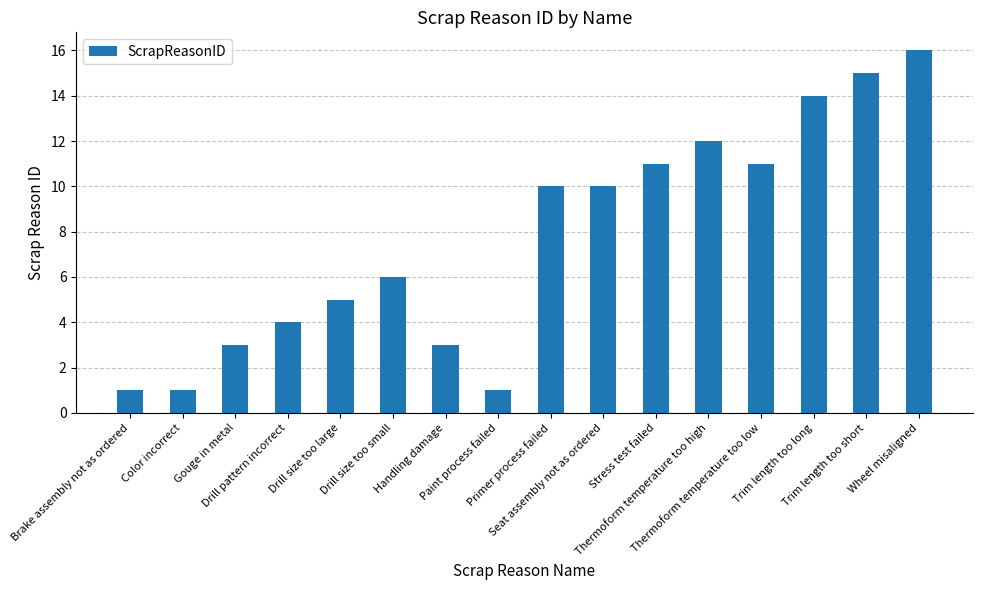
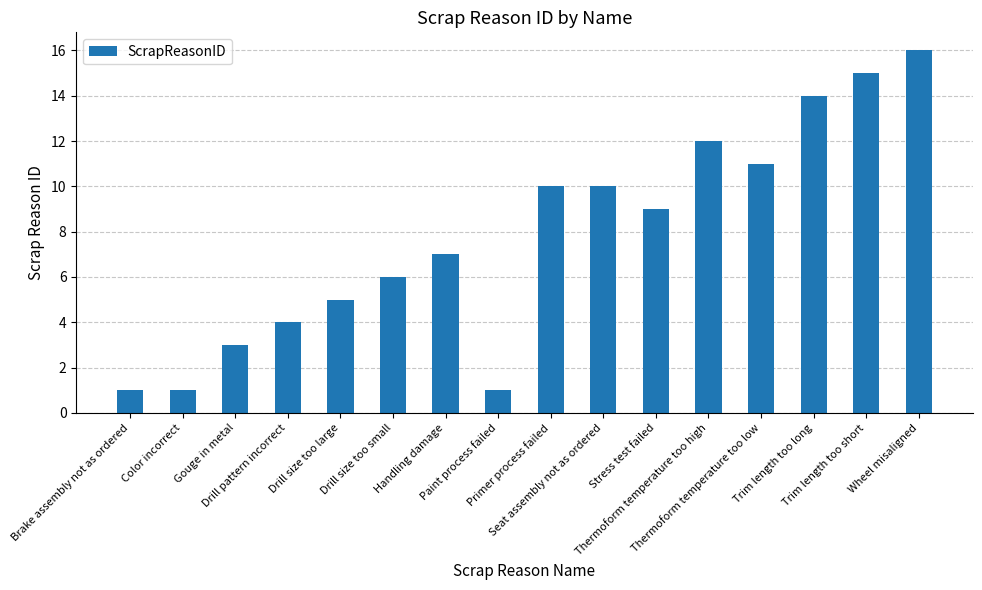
  {
    "Brake assembly not as ordered": 1,
    "Color incorrect": 1,
    "Gouge in metal": 3,
    "Drill pattern incorrect": 4,
    "Drill size too large": 5,
    "Drill size too small": 6,
-   "Handling damage": 3,
+   "Handling damage": 7,
    "Paint process failed": 1,
    "Primer process failed": 10,
    "Seat assembly not as ordered": 10,
-   "Stress test failed": 11,
+   "Stress test failed": 9,
    "Thermoform temperature too high": 12,
    "Thermoform temperature too low": 11,
    "Trim length too long": 14,
    "Trim length too short": 15,
    "Wheel misaligned": 16
  }
